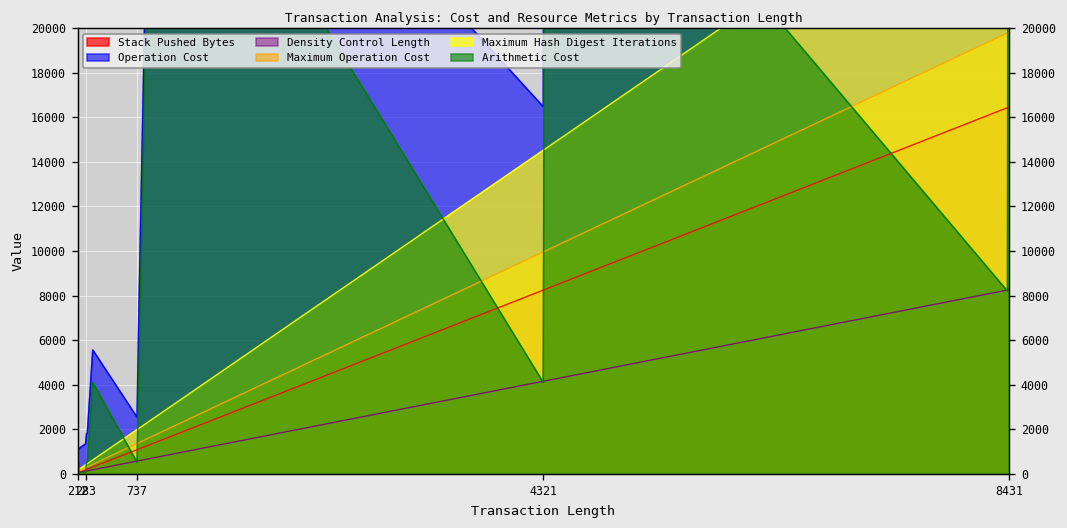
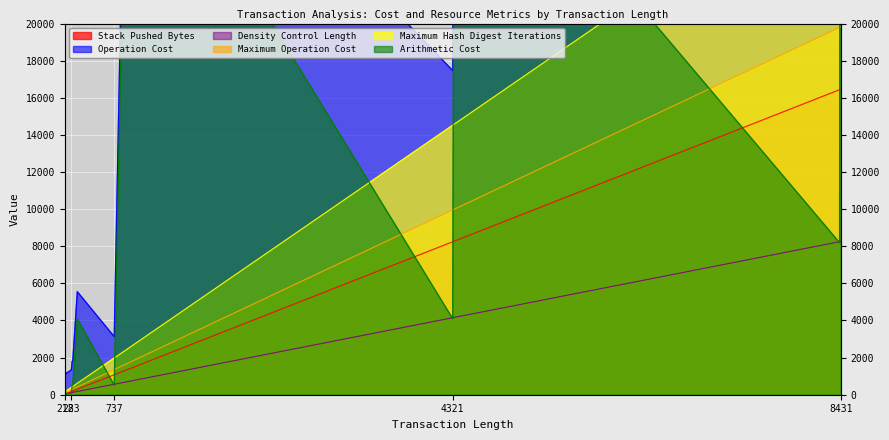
  {
    "Stack Pushed Bytes": {
      "737": 1100,
      "4321": 8200,
      "8431": 16500
    },
    "Operation Cost": {
-     "737": 2500,
-     "4321": 16500
+     "737": 3100,
+     "4321": 17500
    },
    "Maximum Operation Cost": {
      "737": 1400,
      "4321": 10000,
      "8431": 19800
    },
    "Maximum Hash Digest Iterations": {
      "737": 2000,
      "4321": 14500
    }
  }
